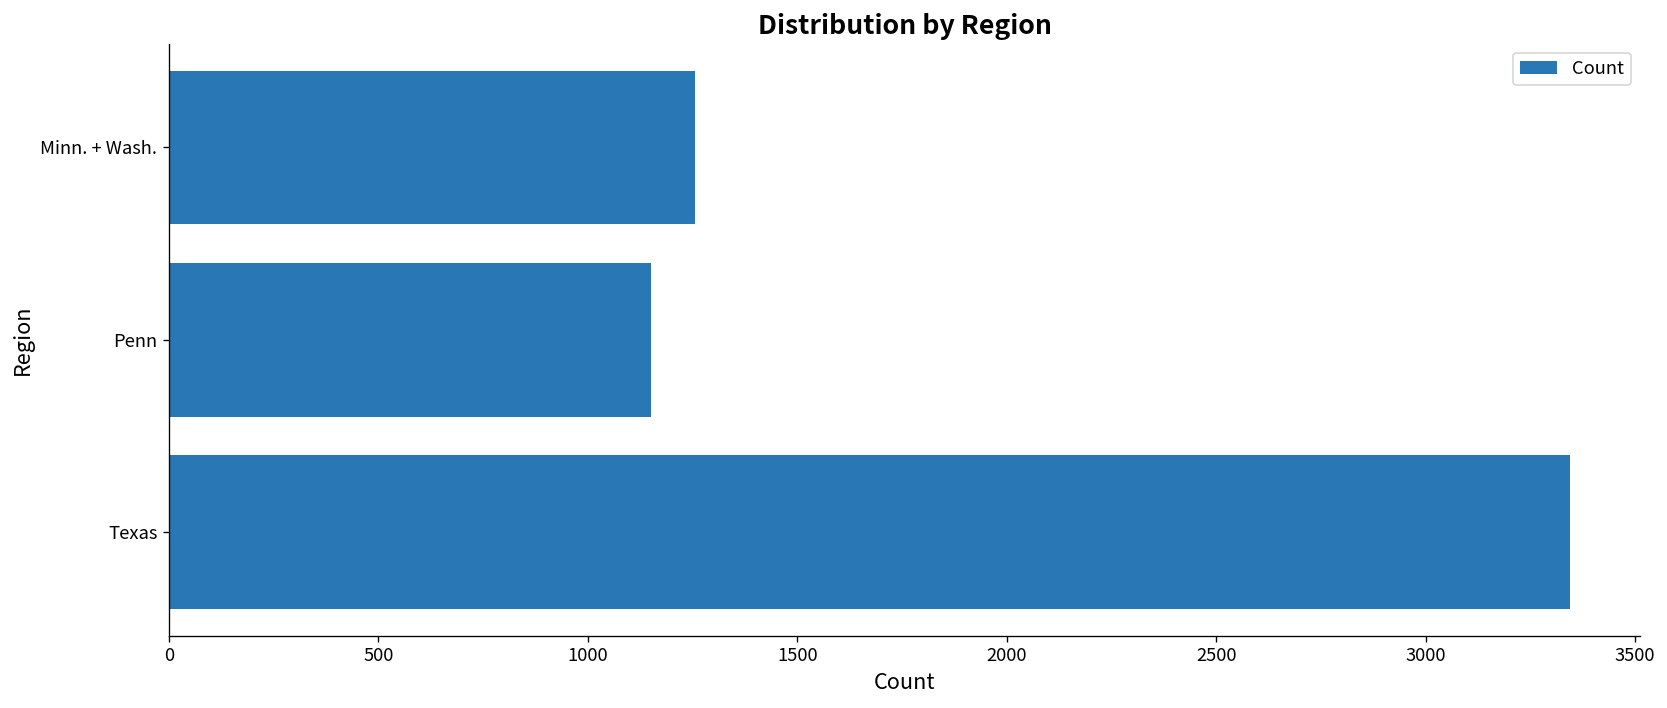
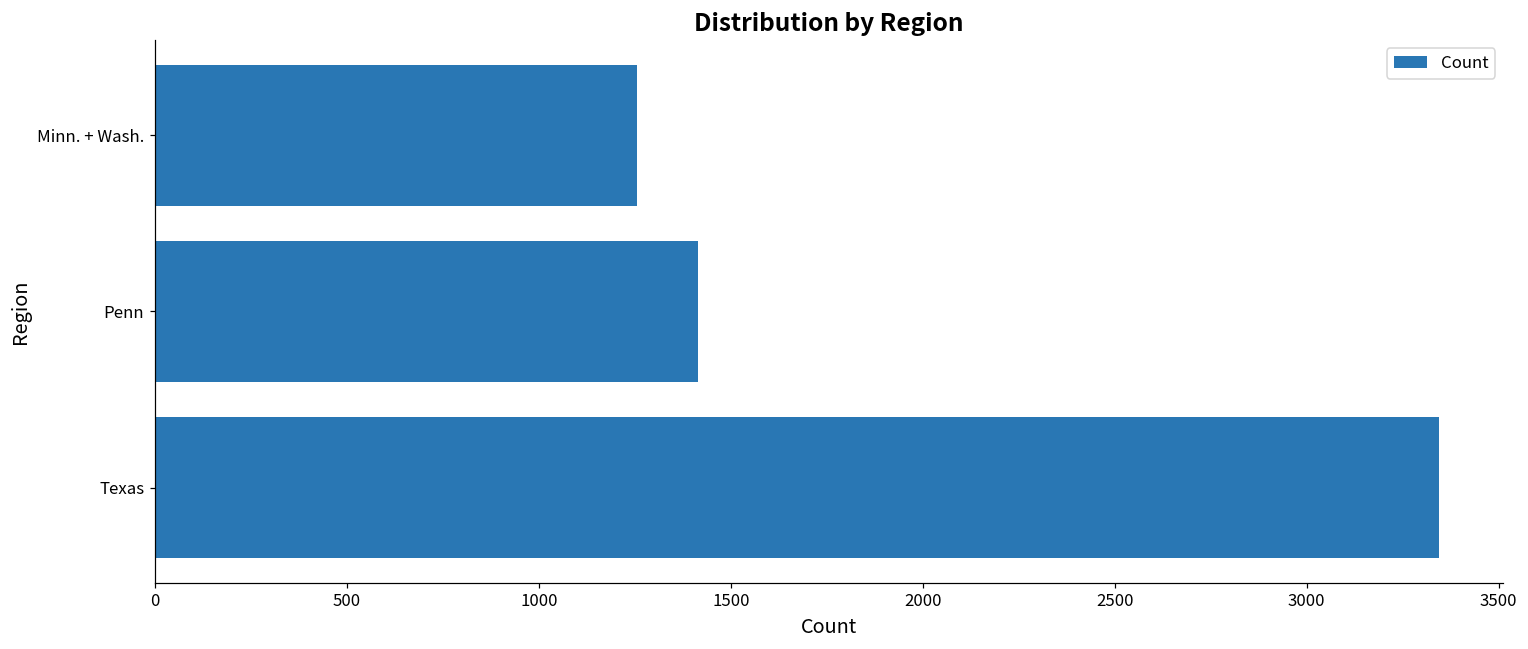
  {
    "Minn. + Wash.": 1260,
-   "Penn": 1150,
+   "Penn": 1420,
    "Texas": 3350
  }
